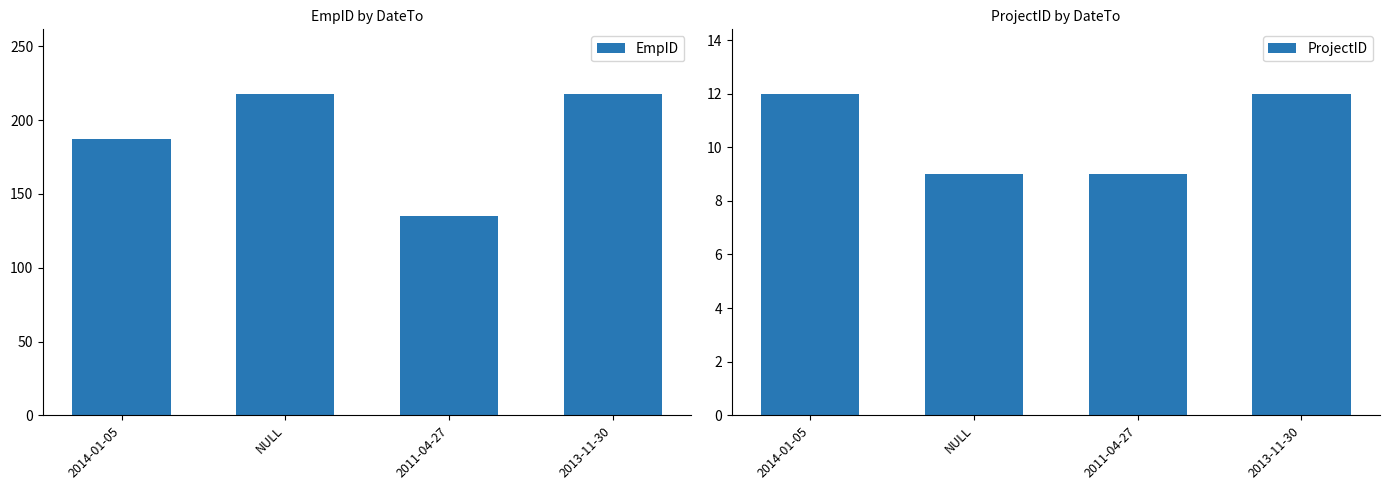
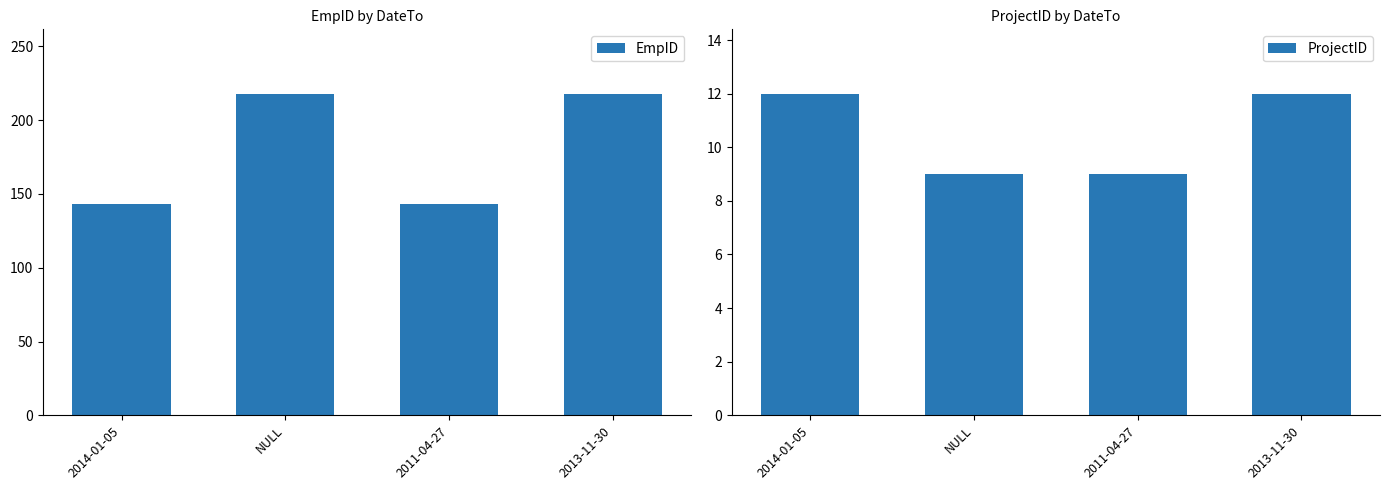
  {
    "EmpID by DateTo": {
-     "2014-01-05": 187,
+     "2014-01-05": 143,
      "NULL": 218,
-     "2011-04-27": 135,
+     "2011-04-27": 143,
      "2013-11-30": 218
    },
    "ProjectID by DateTo": {
      "2014-01-05": 12.0,
      "NULL": 9.0,
      "2011-04-27": 9.0,
      "2013-11-30": 12.0
    }
  }
